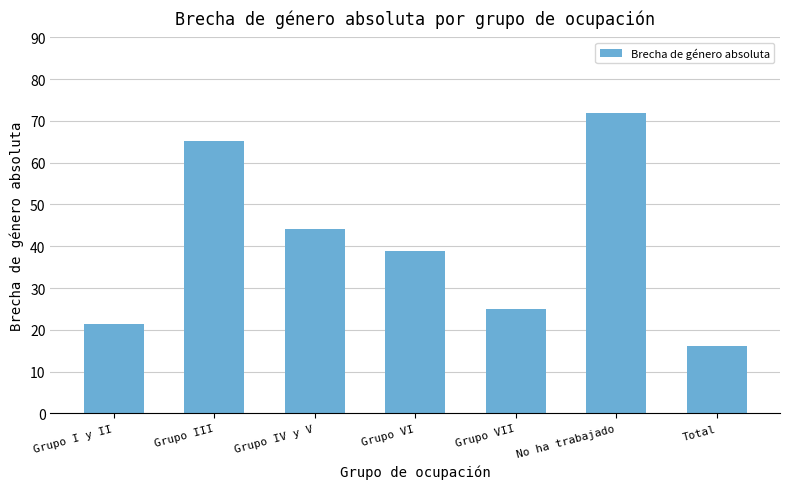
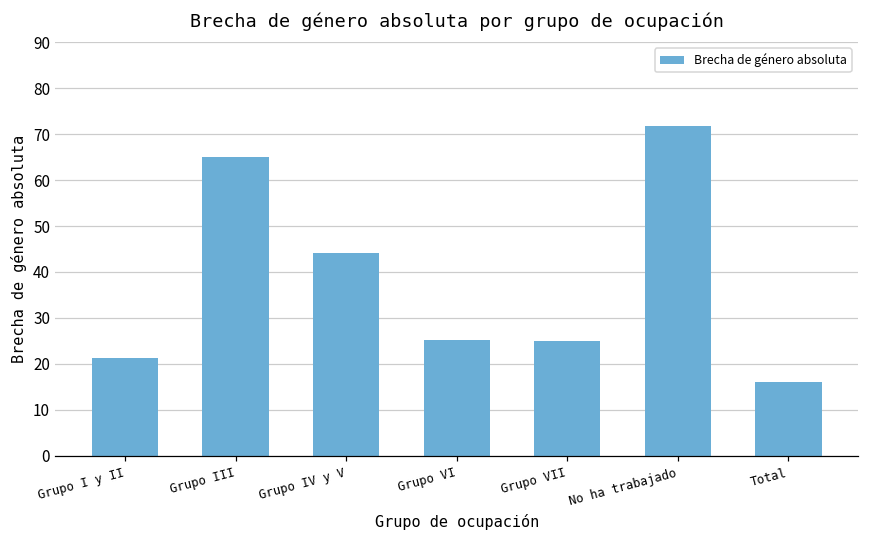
  {
    "Grupo I y II": 21,
    "Grupo III": 65,
    "Grupo IV y V": 44,
-   "Grupo VI": 39,
+   "Grupo VI": 25,
    "Grupo VII": 25,
    "No ha trabajado": 72,
    "Total": 16
  }
